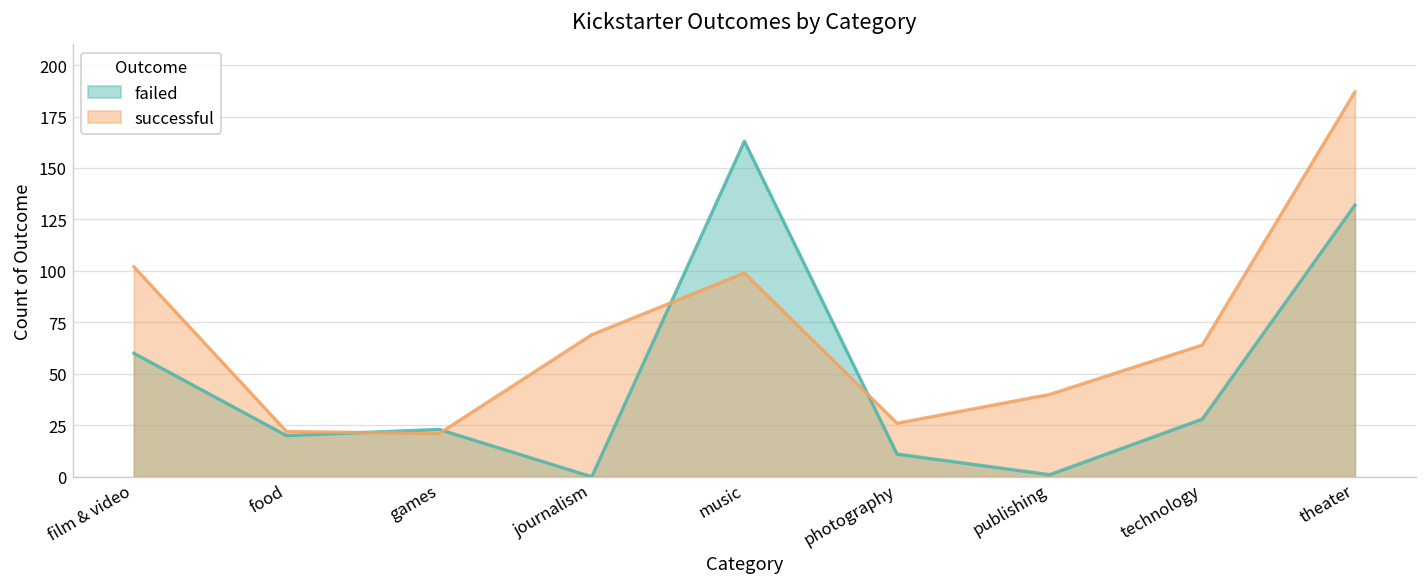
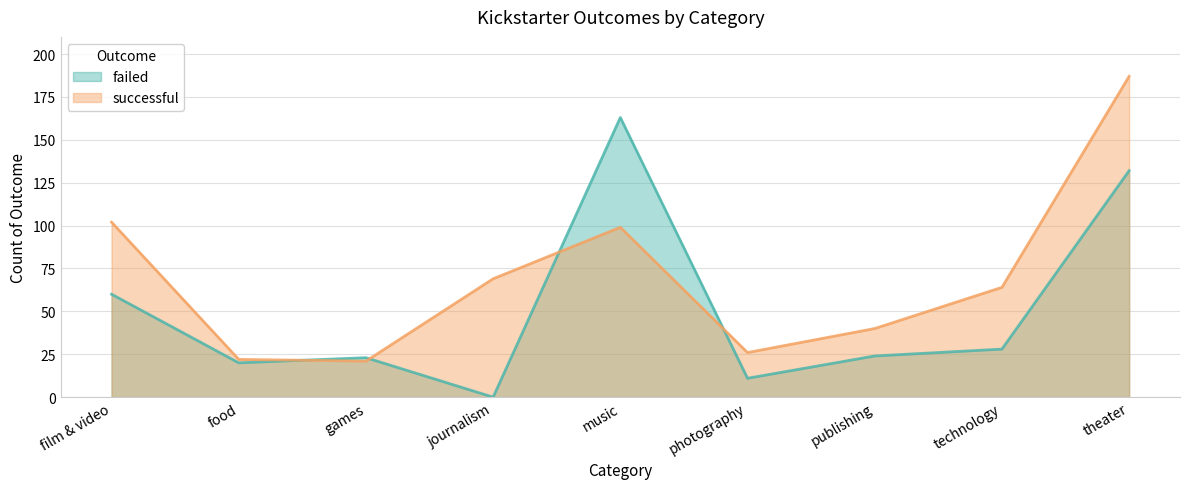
  {
    "failed": {
      "film & video": 60,
      "food": 20,
      "games": 23,
      "journalism": 0,
      "music": 163,
      "photography": 11,
-     "publishing": 1,
+     "publishing": 24,
      "technology": 28,
      "theater": 132
    },
    "successful": {
      "film & video": 102,
      "food": 22,
      "games": 21,
      "journalism": 69,
      "music": 99,
      "photography": 26,
      "publishing": 40,
      "technology": 64,
      "theater": 187
    }
  }
